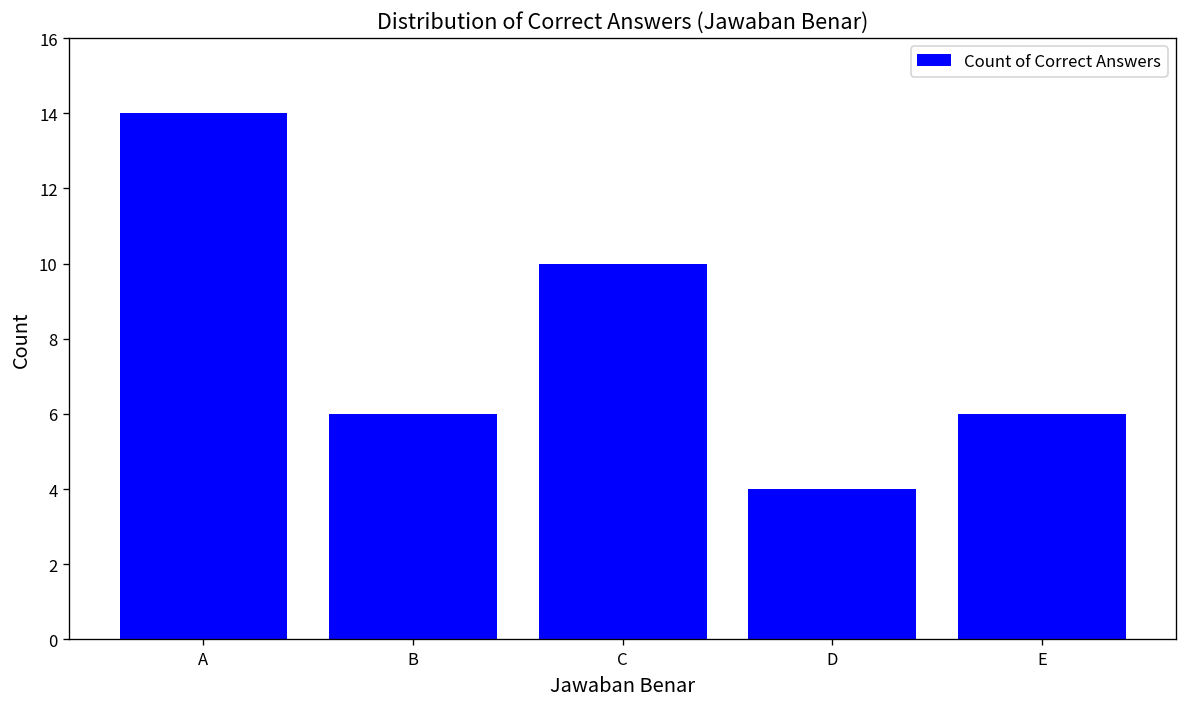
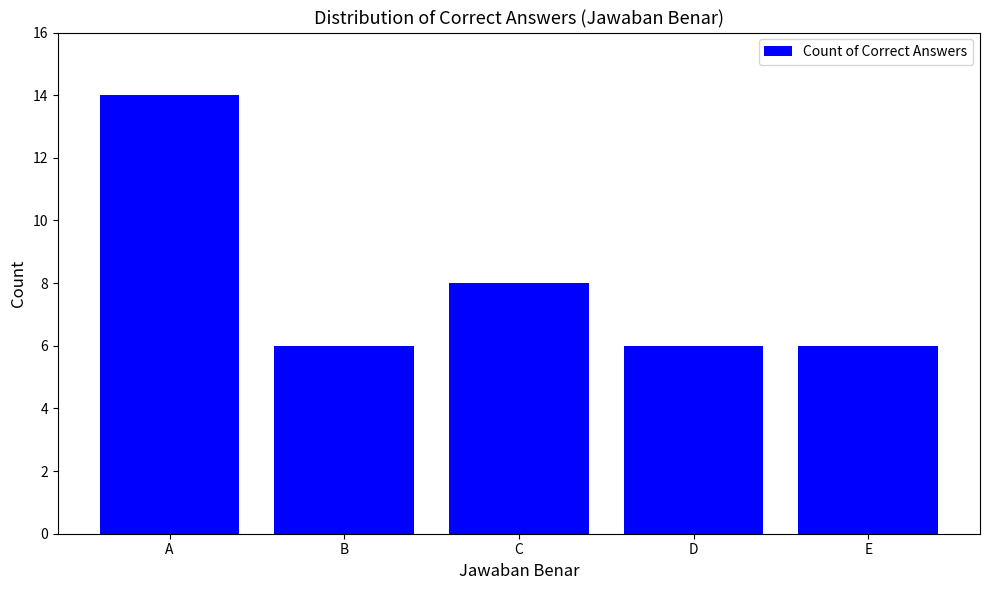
  {
    "A": 14,
    "B": 6,
-   "C": 10,
-   "D": 4,
+   "C": 8,
+   "D": 6,
    "E": 6
  }
